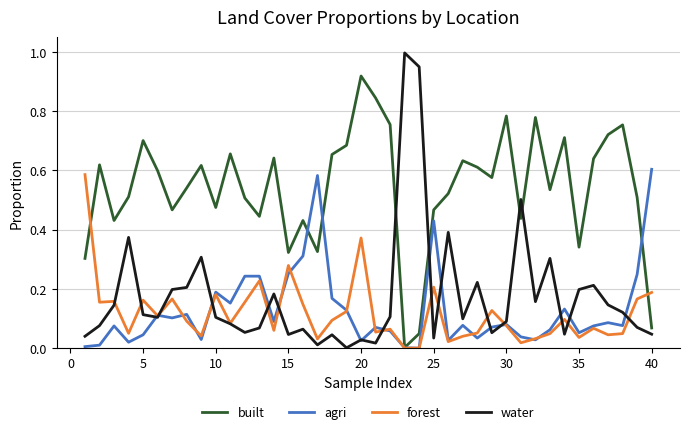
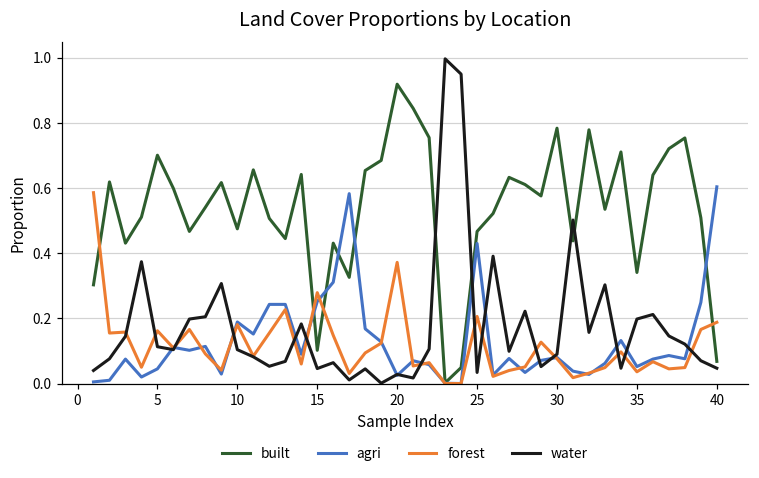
  {
    "built": {
      "5": 0.70,
      "10": 0.48,
-     "15": 0.32,
+     "15": 0.10,
      "20": 0.92,
      "25": 0.47,
      "30": 0.78,
      "35": 0.34,
      "40": 0.07
    },
    "agri": {
      "5": 0.05,
      "15": 0.25,
      "25": 0.43,
      "35": 0.05,
      "40": 0.60
    },
    "forest": {
      "5": 0.16,
      "15": 0.28,
      "20": 0.37,
      "25": 0.21,
      "35": 0.04,
      "40": 0.19
    },
    "water": {
      "5": 0.11,
      "10": 0.10,
      "15": 0.05,
      "25": 0.03,
      "30": 0.09,
      "35": 0.20,
      "40": 0.05
    }
  }
